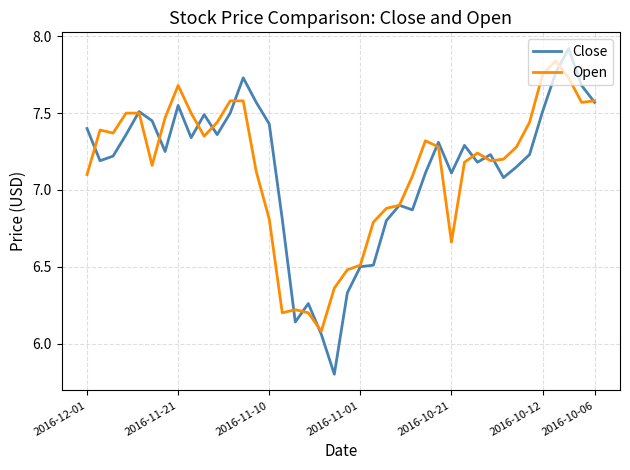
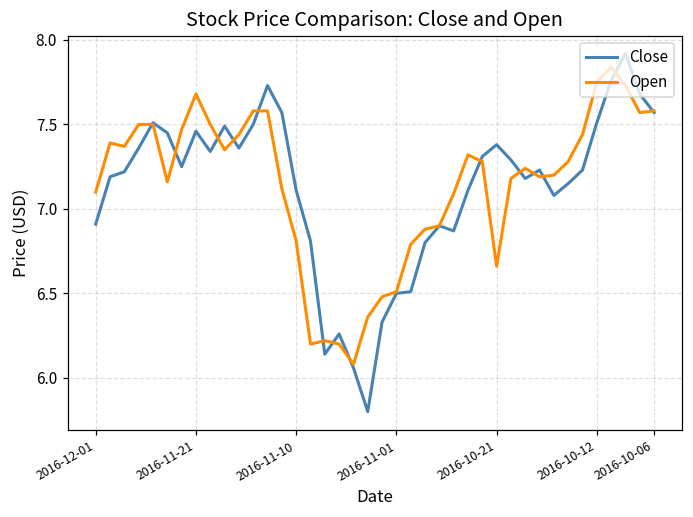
  {
    "Close": {
-     "2016-12-01": 7.40,
-     "2016-11-21": 7.55,
-     "2016-11-10": 7.43,
-     "2016-10-21": 7.11,
+     "2016-12-01": 6.91,
+     "2016-11-21": 7.46,
+     "2016-11-10": 7.11,
+     "2016-10-21": 7.38,
      "2016-10-12": 7.51
    },
    "Open": {
      "2016-12-01": 7.10,
      "2016-11-21": 7.68,
      "2016-11-10": 6.81,
      "2016-10-21": 6.66
    }
  }
